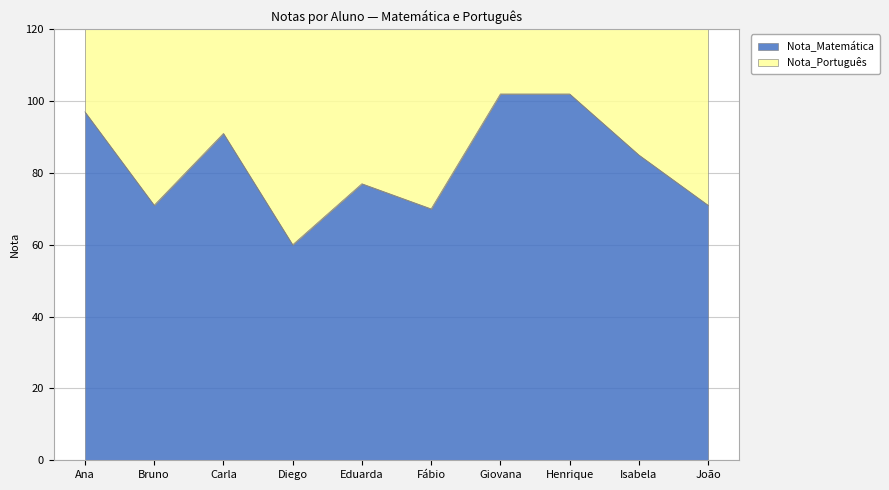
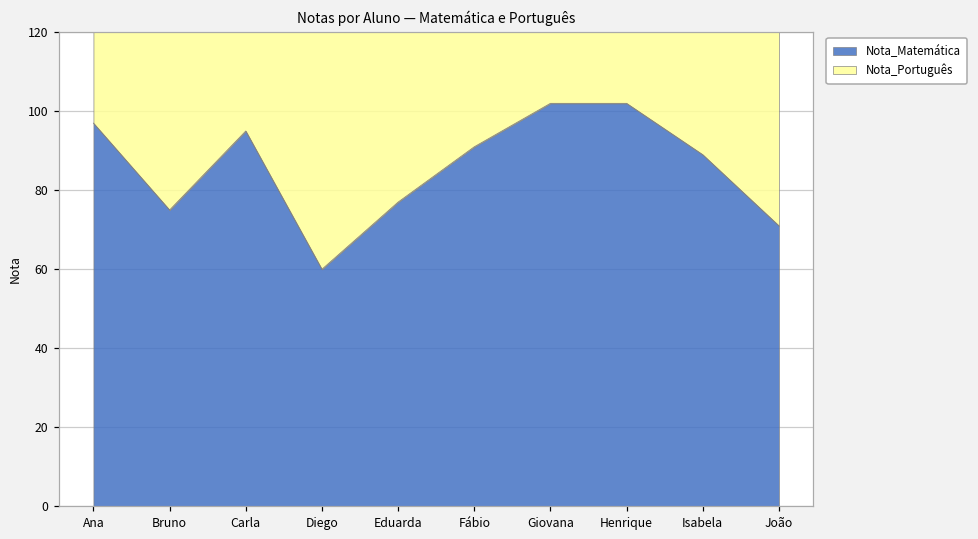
  {
    "Nota_Matemática": {
      "Ana": 97,
-     "Bruno": 71,
-     "Carla": 91,
+     "Bruno": 75,
+     "Carla": 95,
      "Diego": 60,
      "Eduarda": 77,
-     "Fábio": 70,
+     "Fábio": 91,
      "Giovana": 102,
      "Henrique": 102,
-     "Isabela": 85,
+     "Isabela": 89,
      "João": 71
    }
  }
